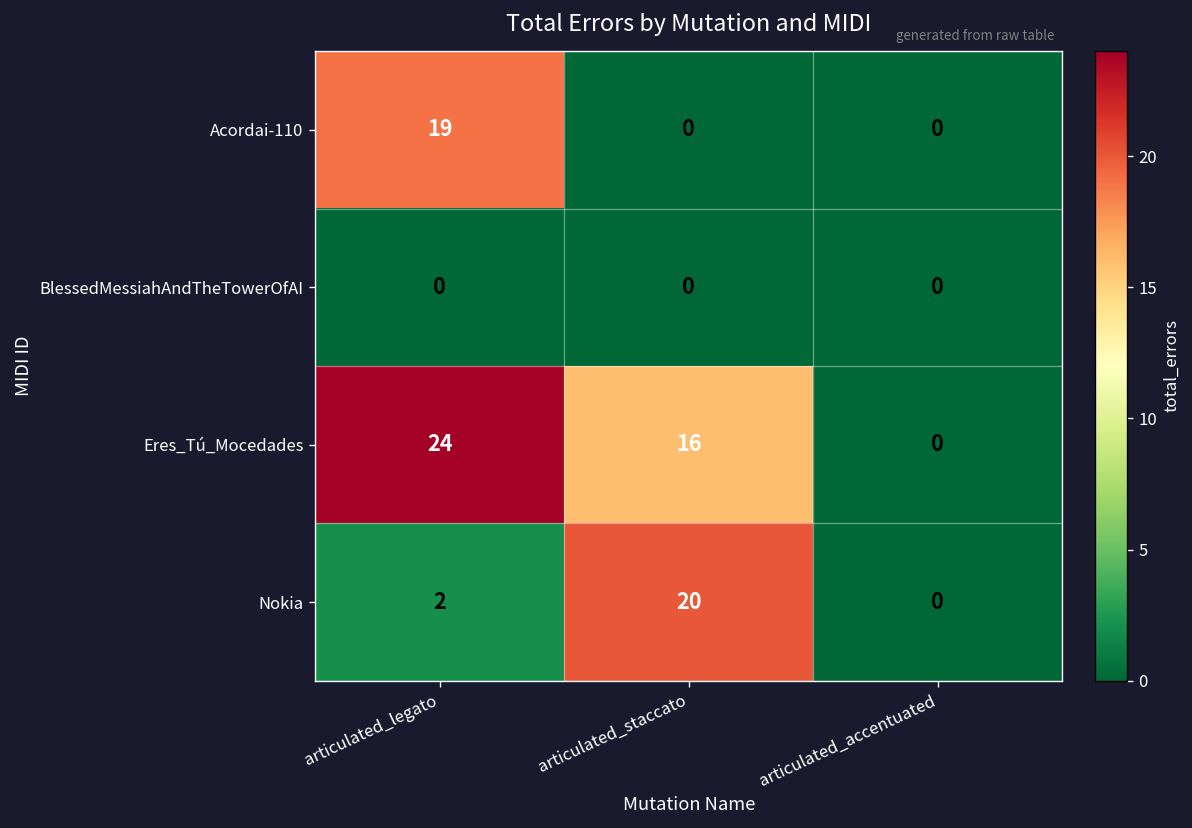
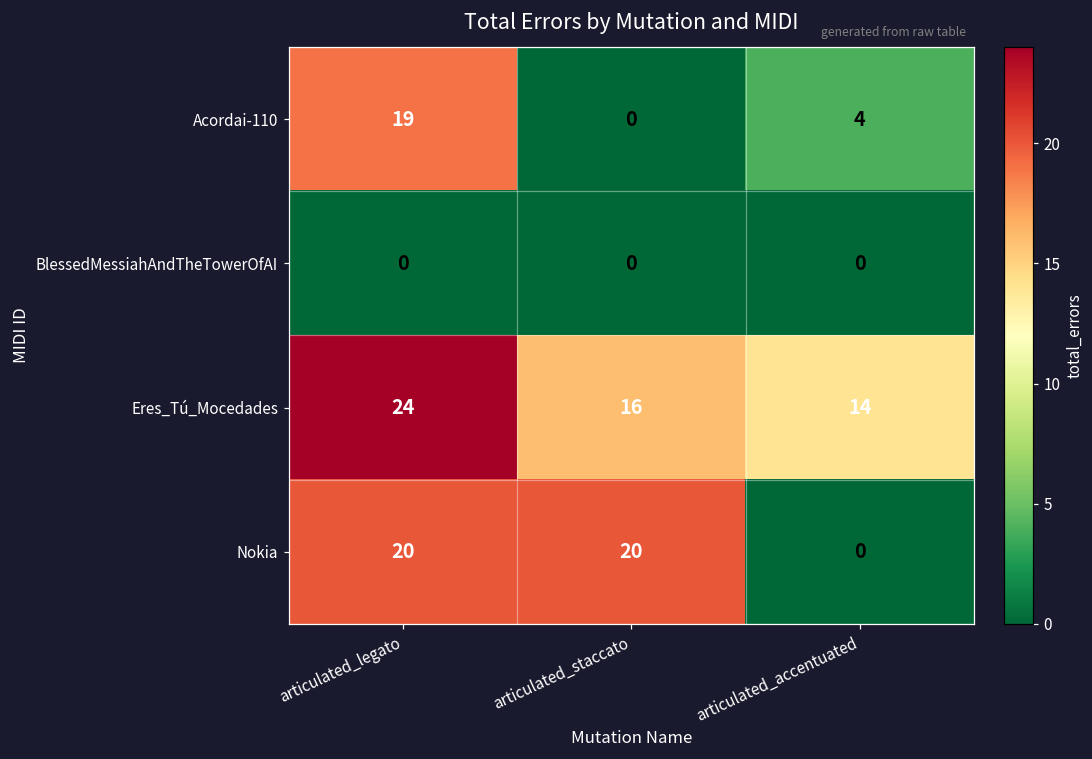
  {
    "Acordai-110": {
      "articulated_legato": 19,
      "articulated_staccato": 0,
-     "articulated_accentuated": 0
+     "articulated_accentuated": 4
    },
    "BlessedMessiahAndTheTowerOfAI": {
      "articulated_legato": 0,
      "articulated_staccato": 0,
      "articulated_accentuated": 0
    },
    "Eres_Tú_Mocedades": {
      "articulated_legato": 24,
      "articulated_staccato": 16,
-     "articulated_accentuated": 0
+     "articulated_accentuated": 14
    },
    "Nokia": {
-     "articulated_legato": 2,
+     "articulated_legato": 20,
      "articulated_staccato": 20,
      "articulated_accentuated": 0
    }
  }
